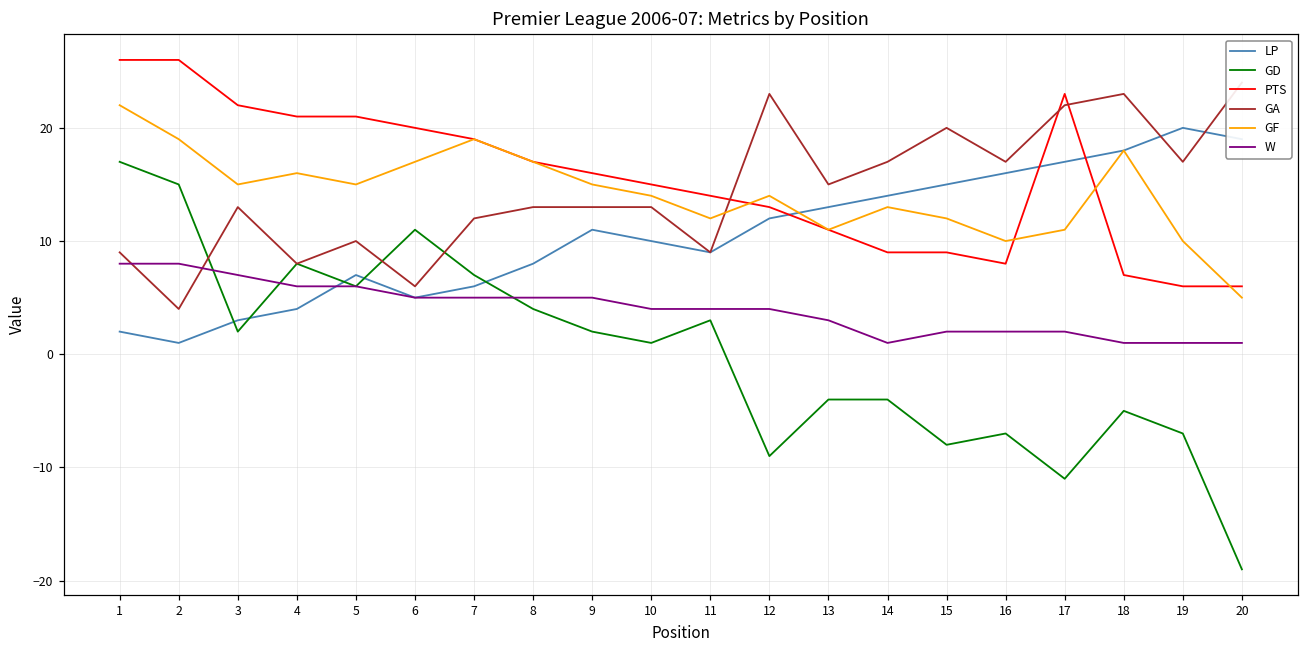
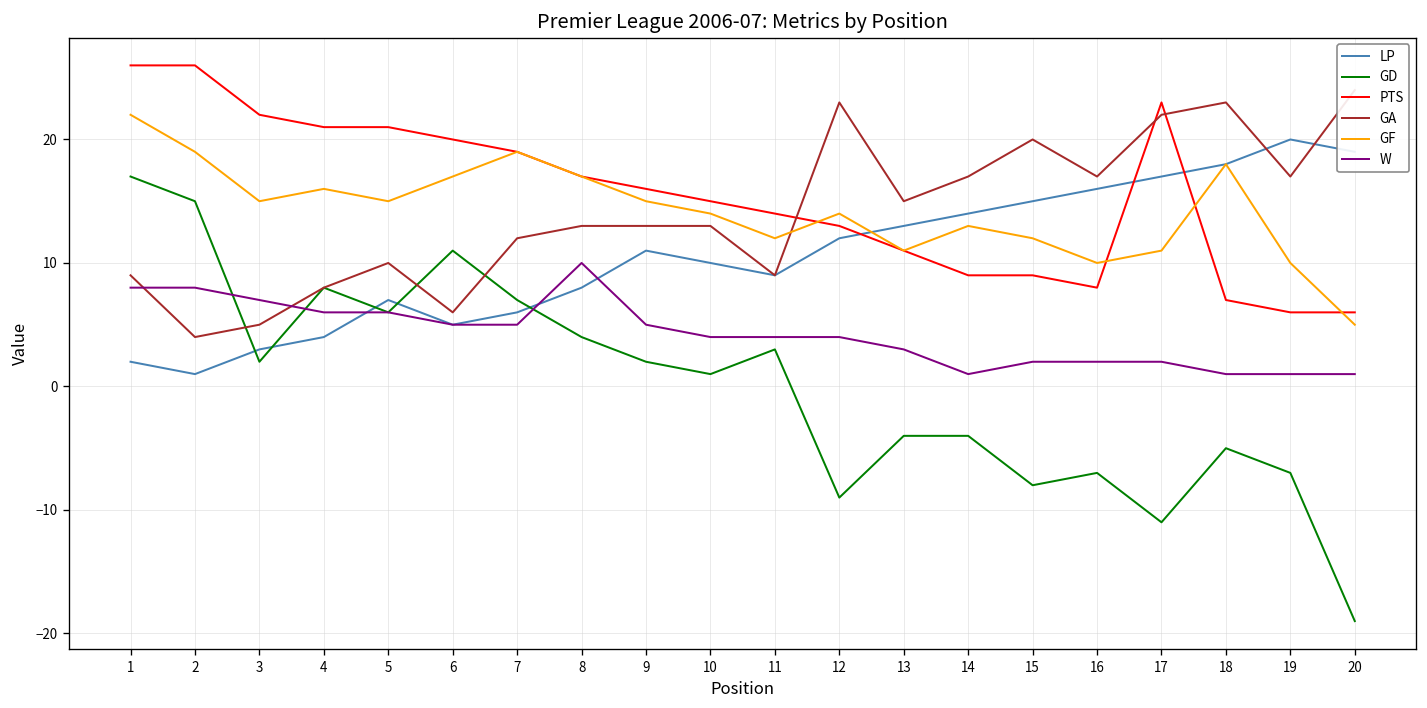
  {
    "LP": {
      "1": 2,
      "2": 1,
      "3": 3,
      "4": 4,
      "5": 7,
      "7": 6,
      "8": 8,
      "9": 11,
      "10": 10,
      "12": 12,
      "13": 13,
      "14": 14,
      "15": 15,
      "16": 16,
      "17": 17,
      "19": 20
    },
    "GD": {
      "1": 17,
      "2": 15,
      "3": 2,
      "6": 11,
      "7": 7,
      "8": 4,
      "9": 2,
      "10": 1,
      "11": 3,
      "12": -9,
      "13": -4,
      "14": -4,
      "15": -8,
      "16": -7,
      "17": -11,
      "18": -5,
      "19": -7,
      "20": -19
    },
    "PTS": {
      "1": 26,
      "2": 26,
      "3": 22,
      "4": 21,
      "5": 21,
      "6": 20,
      "9": 16,
      "10": 15,
      "11": 14,
      "12": 13,
      "14": 9,
      "15": 9,
      "16": 8,
      "17": 23,
      "18": 7,
      "19": 6,
      "20": 6
    },
    "GA": {
      "1": 9,
      "2": 4,
-     "3": 13,
+     "3": 5,
      "5": 10,
      "6": 6,
      "7": 12,
      "8": 13,
      "9": 13,
      "10": 13,
      "12": 23,
      "13": 15,
      "14": 17,
      "15": 20,
      "16": 17,
      "17": 22,
      "18": 23,
      "19": 17
    },
    "GF": {
      "1": 22,
      "2": 19,
      "3": 15,
      "4": 16,
      "5": 15,
      "6": 17,
      "9": 15,
      "10": 14,
      "11": 12,
      "12": 14,
      "14": 13,
      "15": 12,
      "16": 10,
      "17": 11,
      "19": 10,
      "20": 5
    },
    "W": {
      "1": 8,
      "2": 8,
      "3": 7,
      "4": 6,
      "7": 5,
-     "8": 5,
+     "8": 10,
      "9": 5,
      "10": 4,
      "11": 4,
      "12": 4,
      "13": 3,
      "14": 1,
      "15": 2,
      "16": 2,
      "17": 2,
      "18": 1,
      "19": 1,
      "20": 1
    }
  }
